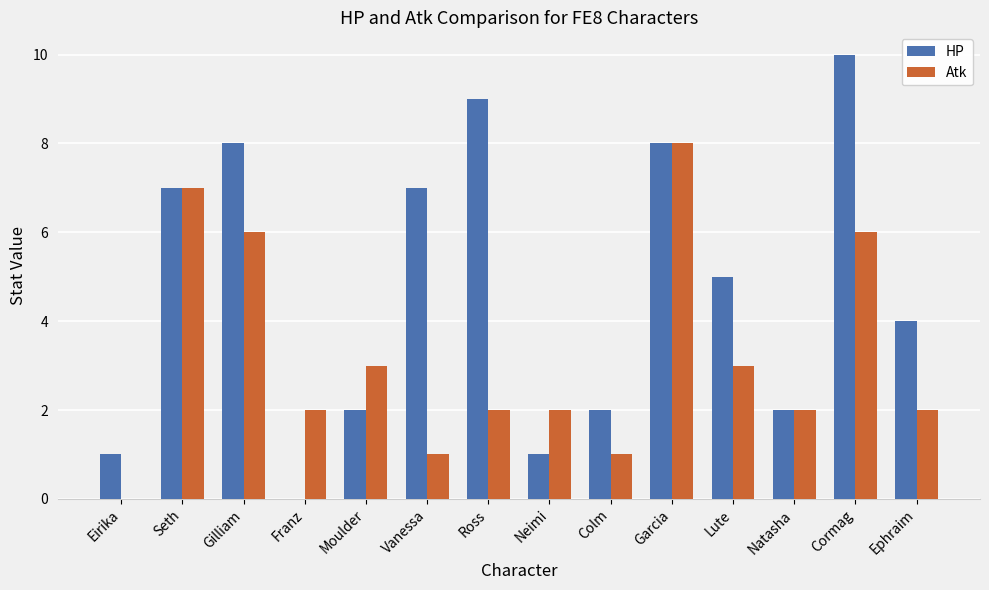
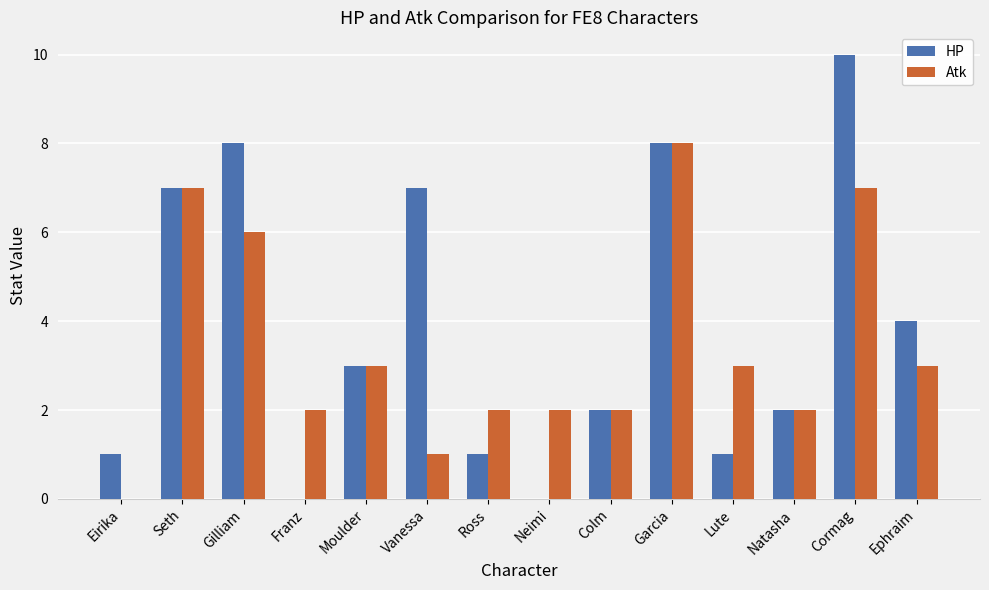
  {
    "HP": {
      "Eirika": 1,
      "Seth": 7,
      "Gilliam": 8,
      "Franz": 0,
-     "Moulder": 2,
+     "Moulder": 3,
      "Vanessa": 7,
-     "Ross": 9,
-     "Neimi": 1,
+     "Ross": 1,
+     "Neimi": 0,
      "Colm": 2,
      "Garcia": 8,
-     "Lute": 5,
+     "Lute": 1,
      "Natasha": 2,
      "Cormag": 10,
      "Ephraim": 4
    },
    "Atk": {
      "Eirika": 0,
      "Seth": 7,
      "Gilliam": 6,
      "Franz": 2,
      "Moulder": 3,
      "Vanessa": 1,
      "Ross": 2,
      "Neimi": 2,
-     "Colm": 1,
+     "Colm": 2,
      "Garcia": 8,
      "Lute": 3,
      "Natasha": 2,
-     "Cormag": 6,
-     "Ephraim": 2
+     "Cormag": 7,
+     "Ephraim": 3
    }
  }
